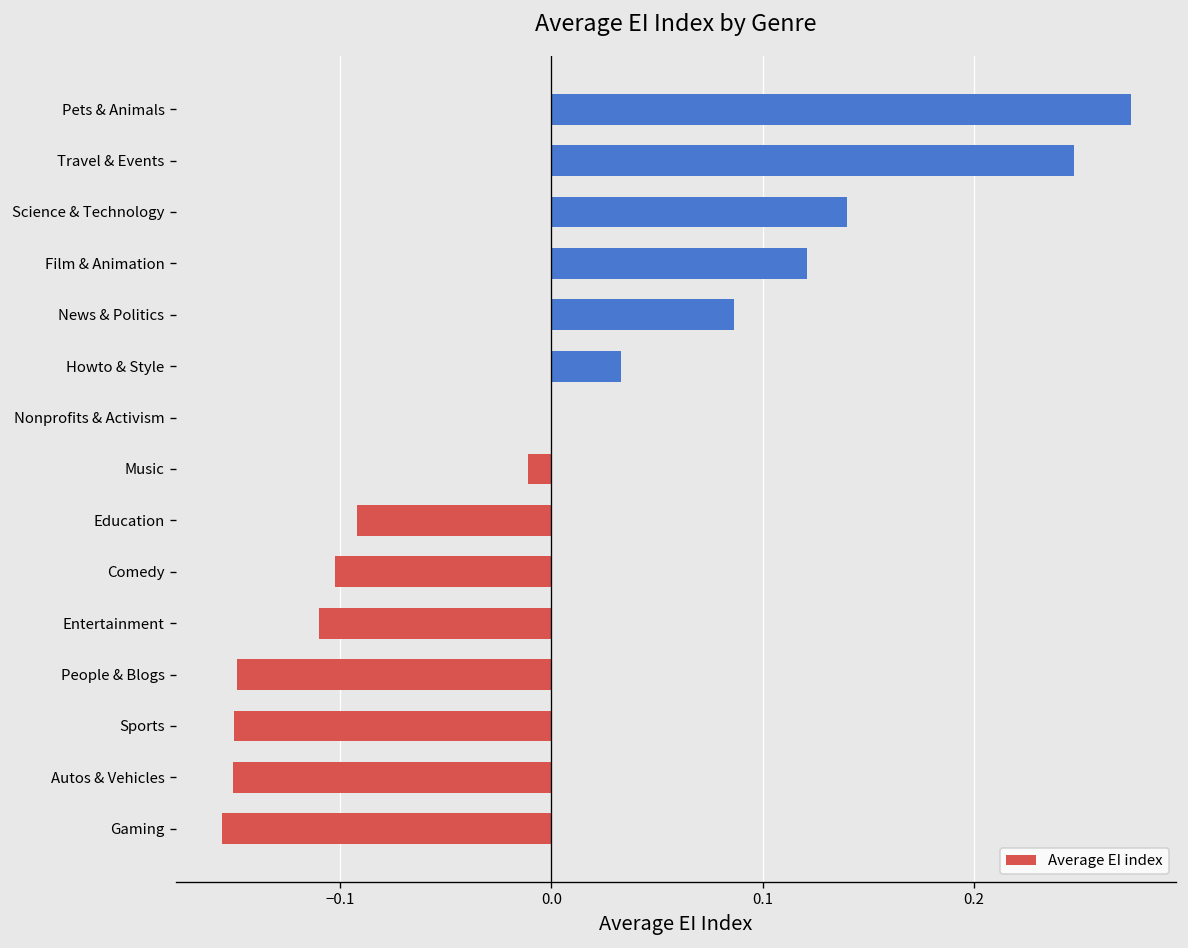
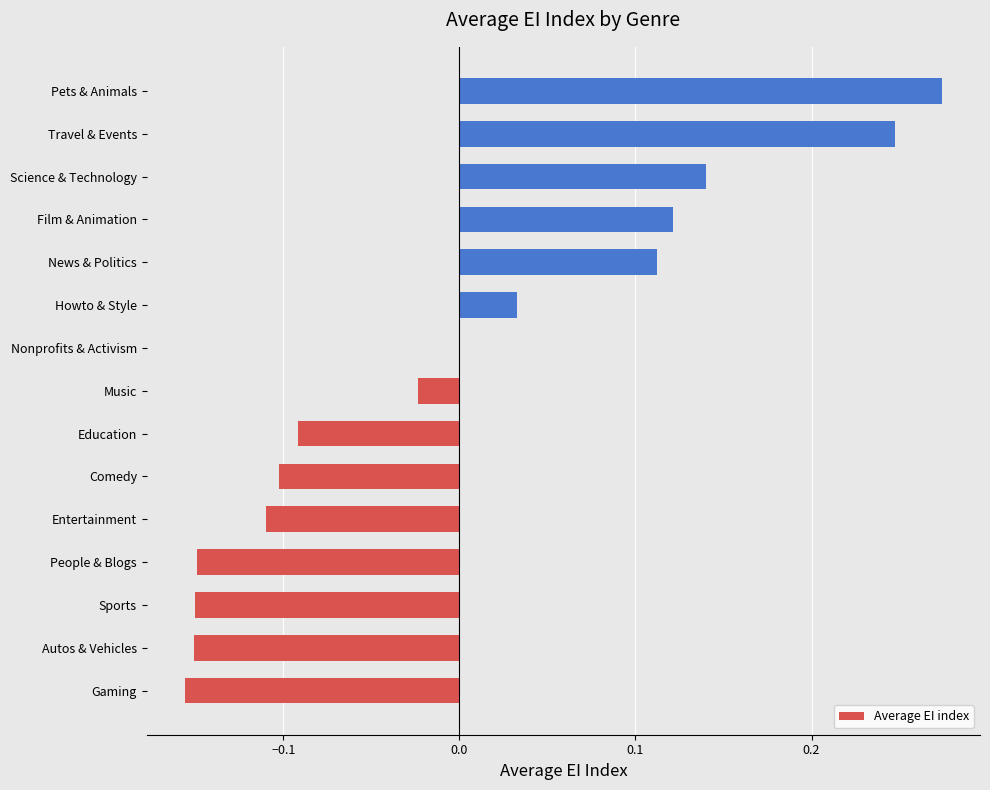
  {
    "Pets & Animals": 0.274,
    "Travel & Events": 0.247,
    "Science & Technology": 0.140,
    "Film & Animation": 0.121,
-   "News & Politics": 0.086,
+   "News & Politics": 0.112,
    "Howto & Style": 0.033,
-   "Music": -0.011,
+   "Music": -0.024,
    "Education": -0.092,
    "Comedy": -0.102,
    "Entertainment": -0.110,
    "People & Blogs": -0.149,
    "Sports": -0.150,
    "Autos & Vehicles": -0.151,
    "Gaming": -0.156
  }
